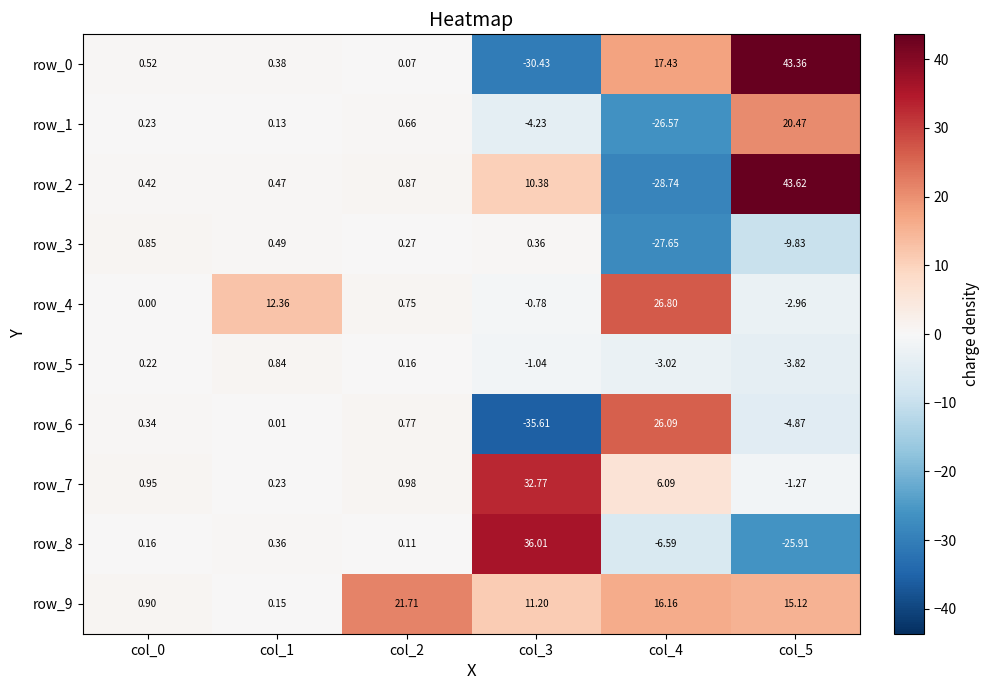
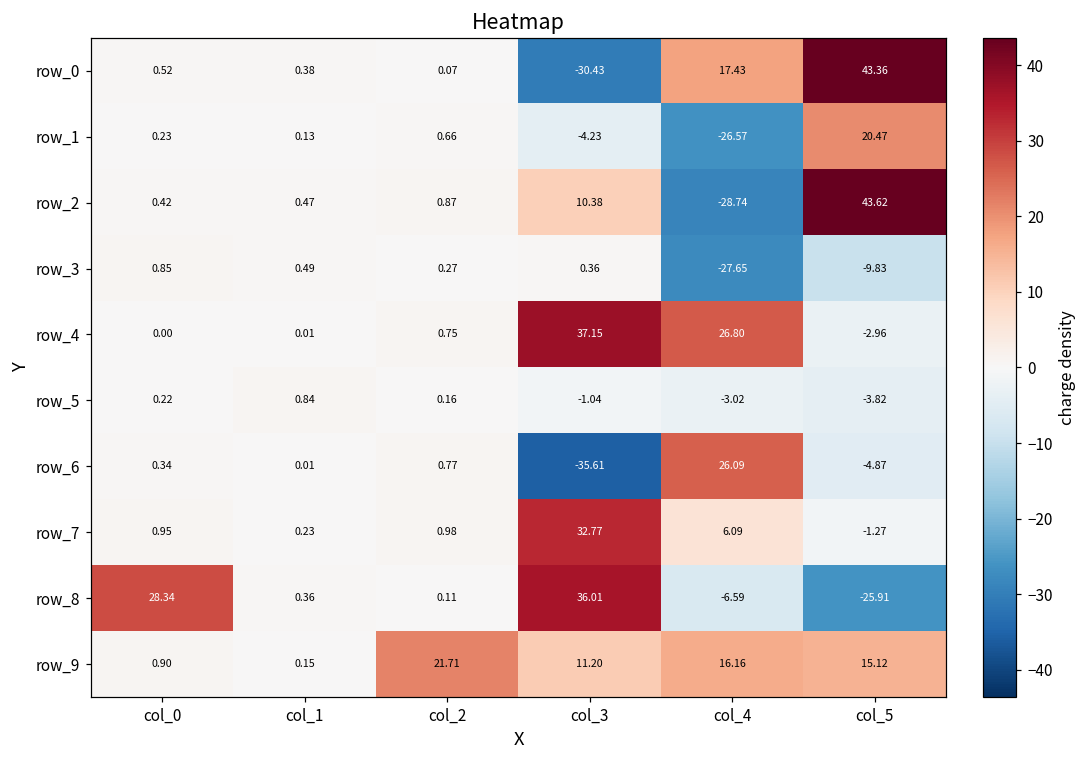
  {
    "row_0": {
      "col_0": 0.52,
      "col_1": 0.38,
      "col_2": 0.07,
      "col_3": -30.43,
      "col_4": 17.43,
      "col_5": 43.36
    },
    "row_1": {
      "col_0": 0.23,
      "col_1": 0.13,
      "col_2": 0.66,
      "col_3": -4.23,
      "col_4": -26.57,
      "col_5": 20.47
    },
    "row_2": {
      "col_0": 0.42,
      "col_1": 0.47,
      "col_2": 0.87,
      "col_3": 10.38,
      "col_4": -28.74,
      "col_5": 43.62
    },
    "row_3": {
      "col_0": 0.85,
      "col_1": 0.49,
      "col_2": 0.27,
      "col_3": 0.36,
      "col_4": -27.65,
      "col_5": -9.83
    },
    "row_4": {
      "col_0": 0.00,
-     "col_1": 12.36,
+     "col_1": 0.01,
      "col_2": 0.75,
-     "col_3": -0.78,
+     "col_3": 37.15,
      "col_4": 26.80,
      "col_5": -2.96
    },
    "row_5": {
      "col_0": 0.22,
      "col_1": 0.84,
      "col_2": 0.16,
      "col_3": -1.04,
      "col_4": -3.02,
      "col_5": -3.82
    },
    "row_6": {
      "col_0": 0.34,
      "col_1": 0.01,
      "col_2": 0.77,
      "col_3": -35.61,
      "col_4": 26.09,
      "col_5": -4.87
    },
    "row_7": {
      "col_0": 0.95,
      "col_1": 0.23,
      "col_2": 0.98,
      "col_3": 32.77,
      "col_4": 6.09,
      "col_5": -1.27
    },
    "row_8": {
-     "col_0": 0.16,
+     "col_0": 28.34,
      "col_1": 0.36,
      "col_2": 0.11,
      "col_3": 36.01,
      "col_4": -6.59,
      "col_5": -25.91
    },
    "row_9": {
      "col_0": 0.90,
      "col_1": 0.15,
      "col_2": 21.71,
      "col_3": 11.20,
      "col_4": 16.16,
      "col_5": 15.12
    }
  }
